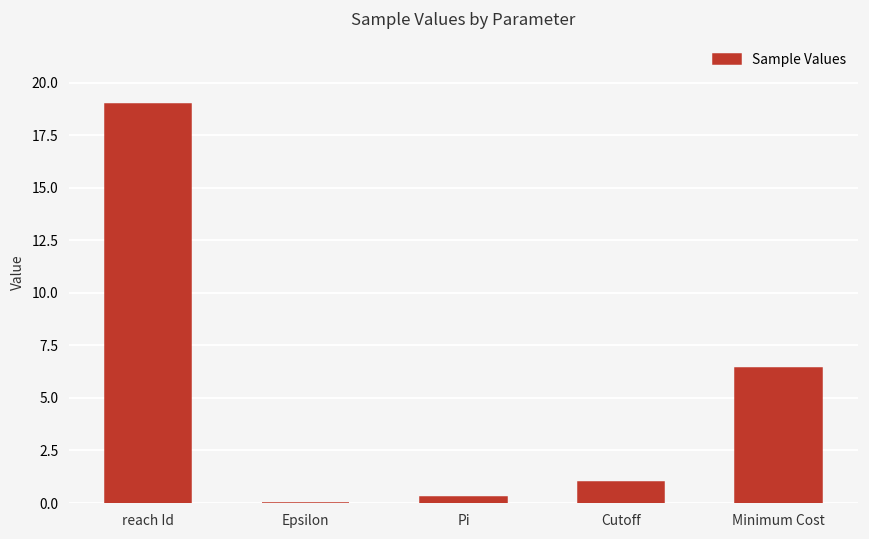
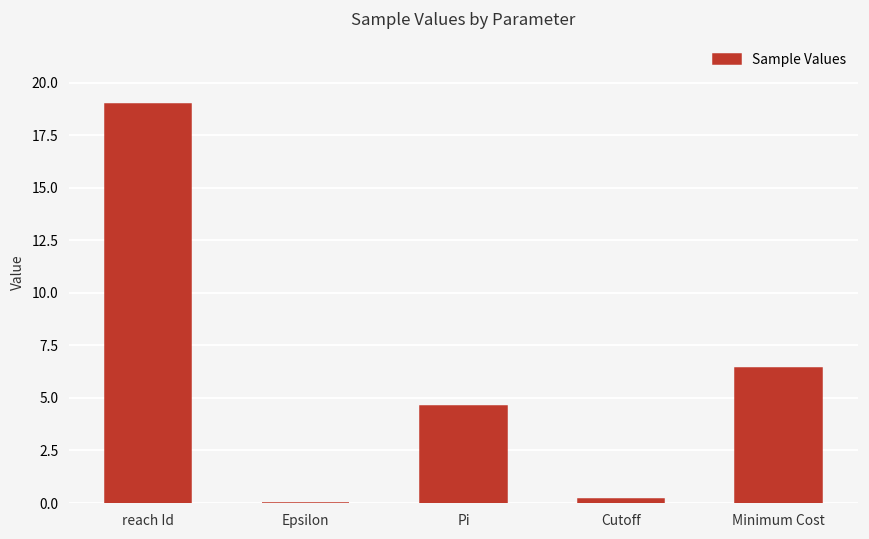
  {
    "reach Id": 19.0,
-   "Pi": 0.3,
-   "Cutoff": 1.0,
+   "Pi": 4.6,
+   "Cutoff": 0.2,
    "Minimum Cost": 6.4
  }
